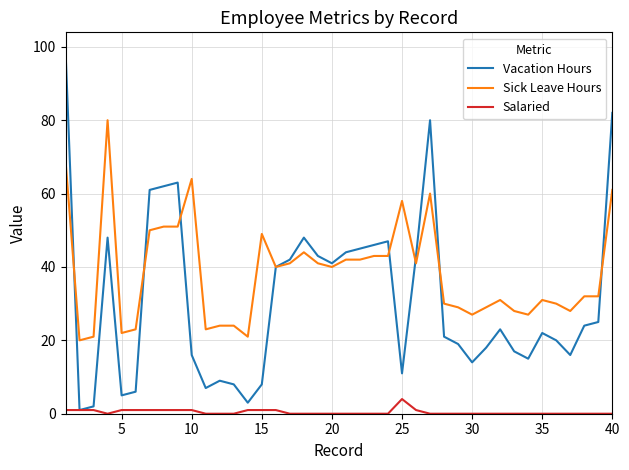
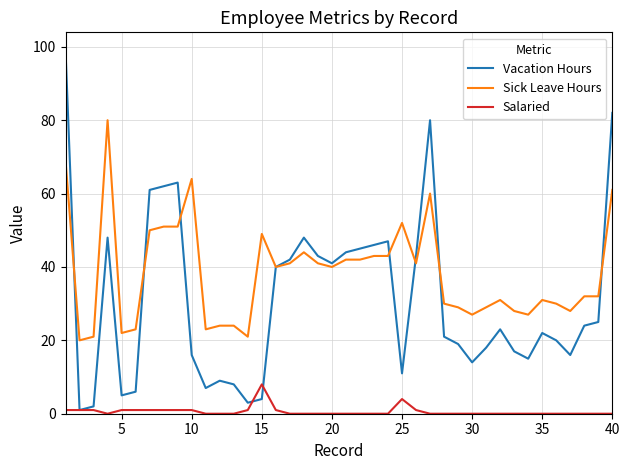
  {
    "Vacation Hours": {
      "5": 5,
      "10": 16,
-     "15": 8,
+     "15": 4,
      "20": 41,
      "25": 11,
      "30": 14,
      "35": 22,
      "40": 82
    },
    "Sick Leave Hours": {
      "5": 22,
      "10": 64,
      "15": 49,
      "20": 40,
-     "25": 58,
+     "25": 52,
      "30": 27,
      "35": 31,
      "40": 61
    },
    "Salaried": {
      "5": 1,
      "10": 1,
-     "15": 1,
+     "15": 8,
      "20": 0,
      "25": 4,
      "30": 0,
      "35": 0,
      "40": 0
    }
  }
